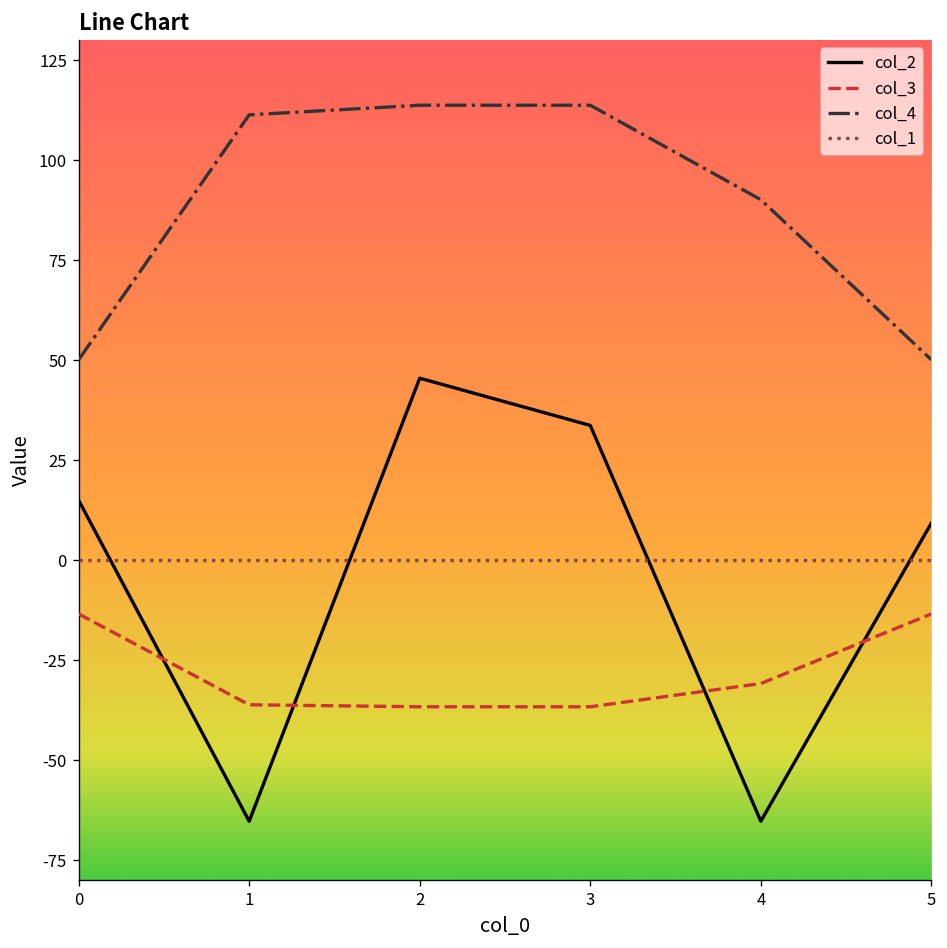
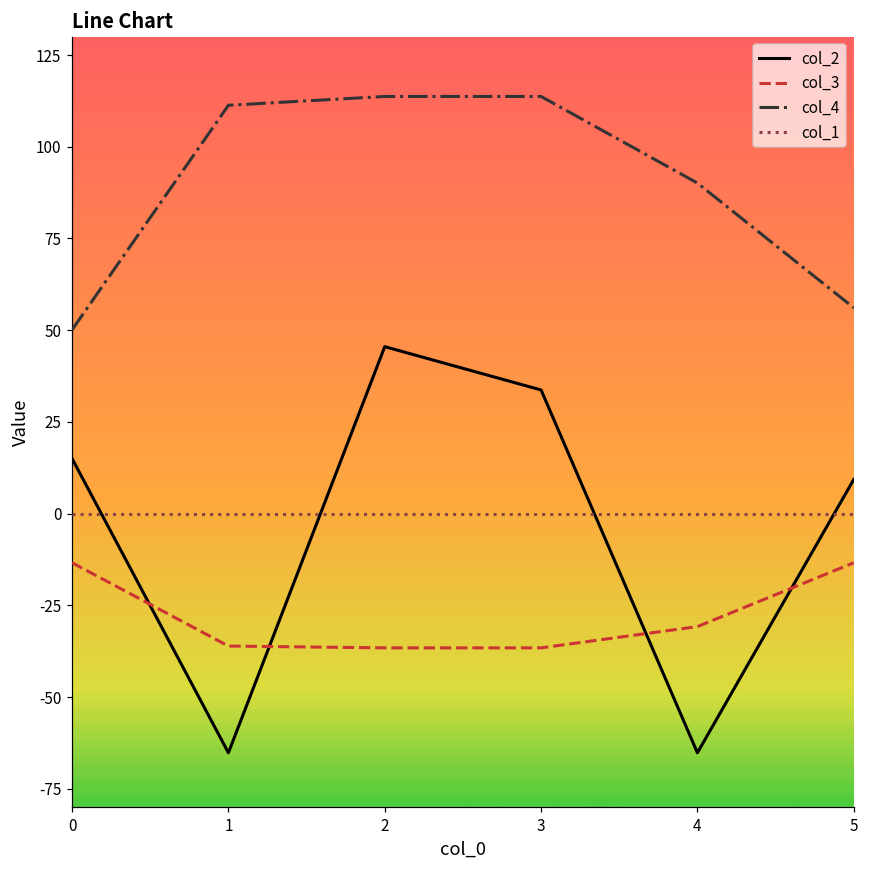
  {
    "col_2": {
      "0": 15,
      "1": -65,
      "2": 46,
      "3": 34,
      "4": -65,
      "5": 9
    },
    "col_3": {
      "0": -13,
      "1": -36,
      "2": -37,
      "3": -37,
      "4": -31,
      "5": -13
    },
    "col_4": {
      "0": 50,
      "1": 111,
      "2": 114,
      "3": 114,
      "4": 90,
-     "5": 50
+     "5": 56
    },
    "col_1": {
      "0": 0,
      "1": 0,
      "2": 0,
      "3": 0,
      "4": 0,
      "5": 0
    }
  }
